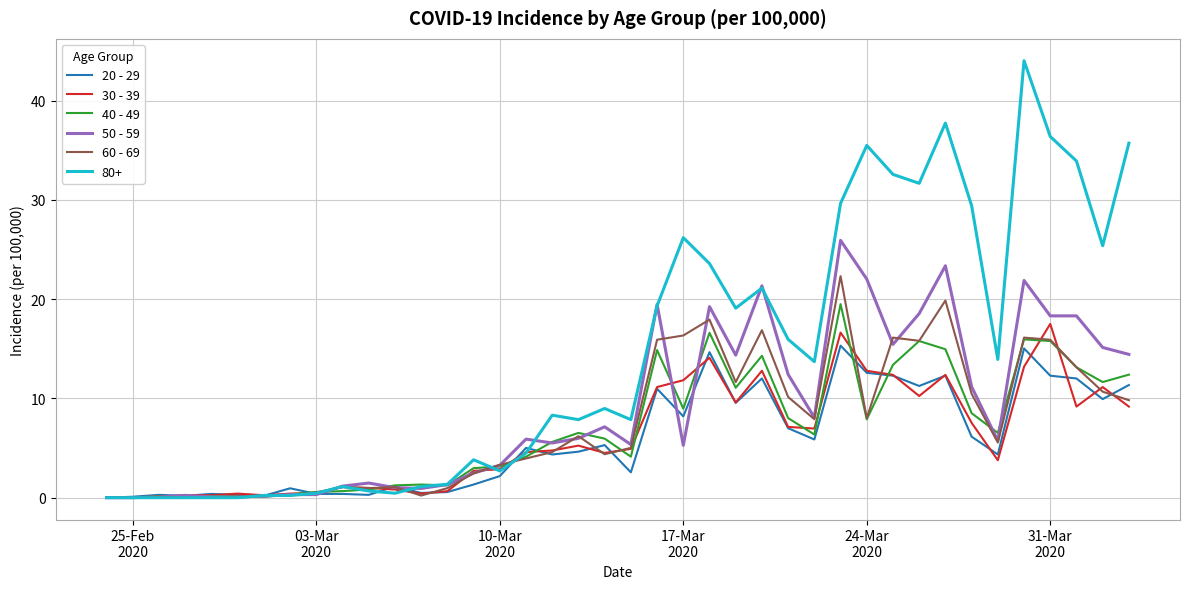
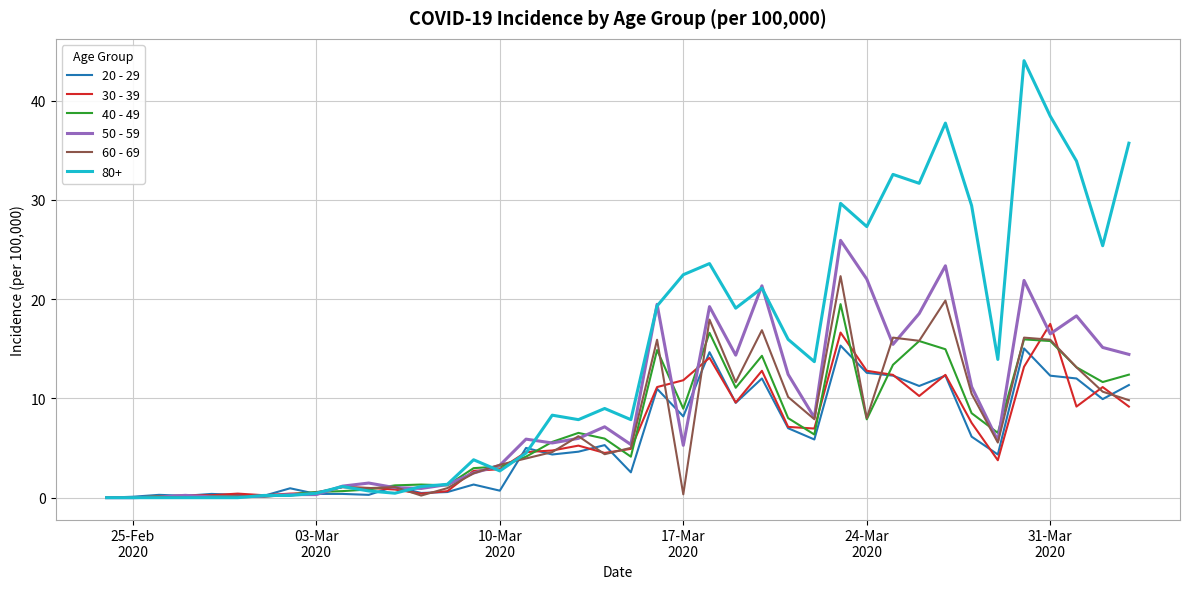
  {
    "20 - 29": {
-     "10-Mar 2020": 2,
+     "10-Mar 2020": 1,
      "17-Mar 2020": 8,
      "31-Mar 2020": 12
    },
    "30 - 39": {
      "17-Mar 2020": 12,
      "31-Mar 2020": 18
    },
    "40 - 49": {
      "17-Mar 2020": 9
    },
    "50 - 59": {
      "17-Mar 2020": 5,
      "24-Mar 2020": 22,
-     "31-Mar 2020": 18
+     "31-Mar 2020": 17
    },
    "60 - 69": {
-     "17-Mar 2020": 16
+     "17-Mar 2020": 0
    },
    "80+": {
-     "17-Mar 2020": 26,
-     "24-Mar 2020": 35,
-     "31-Mar 2020": 36
+     "17-Mar 2020": 22,
+     "24-Mar 2020": 27,
+     "31-Mar 2020": 38
    }
  }
